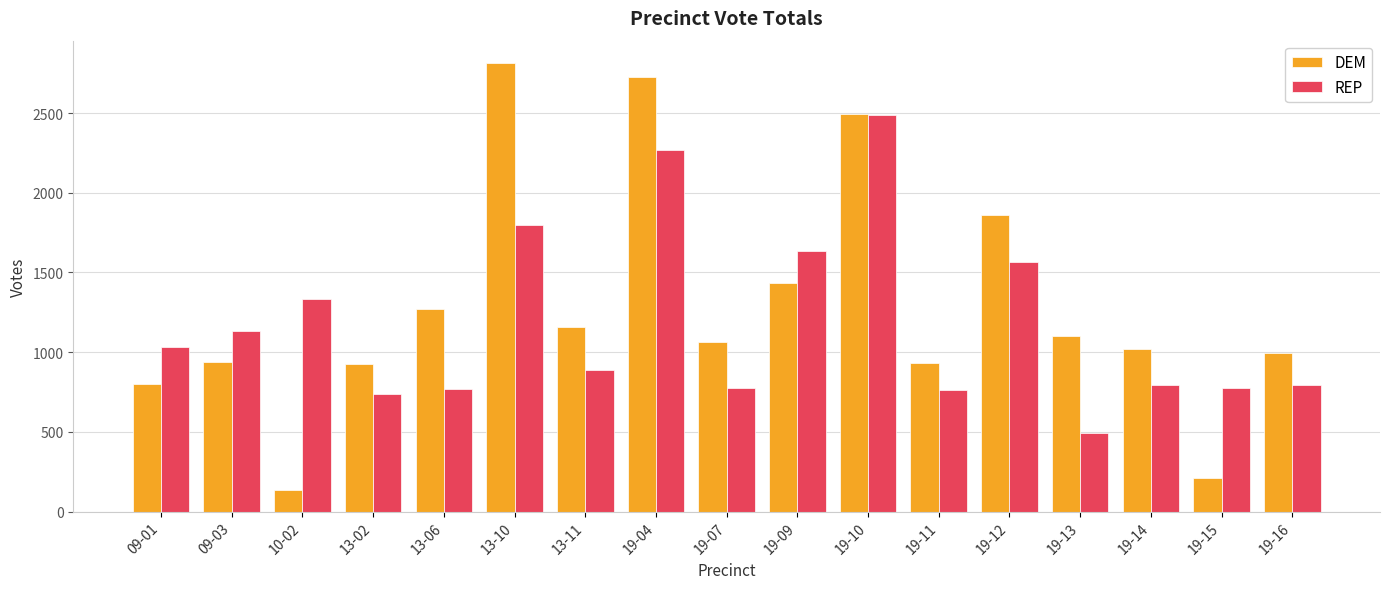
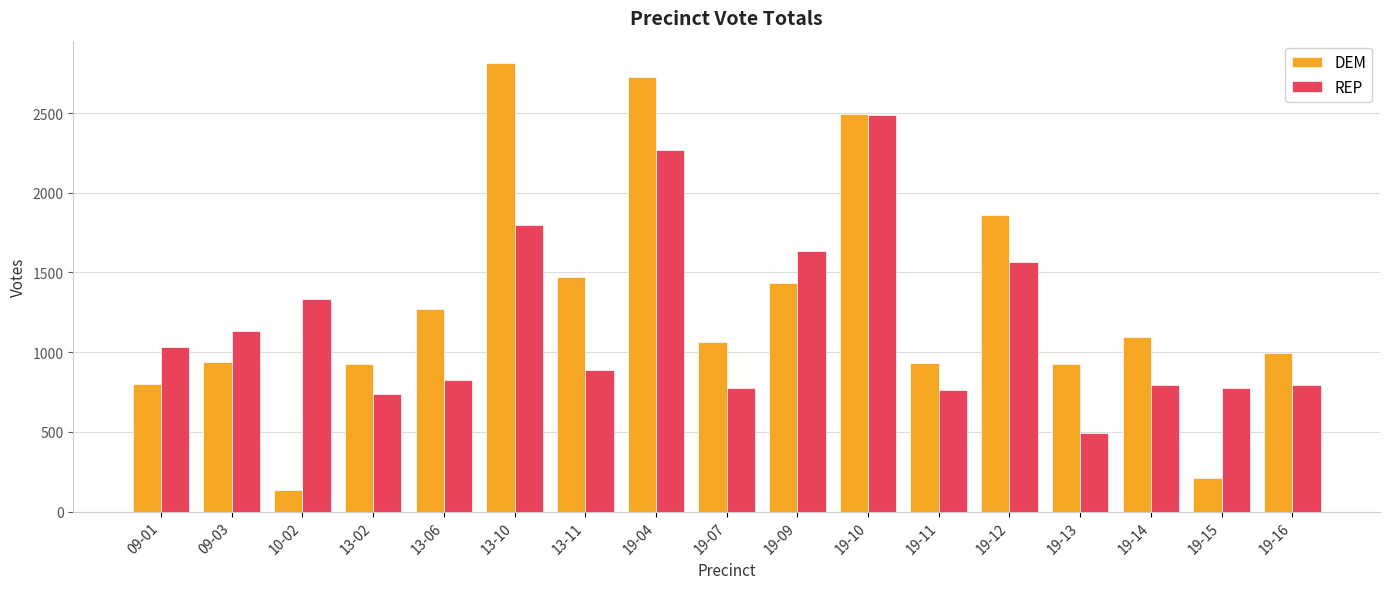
  {
    "DEM": {
      "09-01": 800,
      "09-03": 940,
      "10-02": 140,
      "13-02": 920,
      "13-06": 1270,
      "13-10": 2810,
-     "13-11": 1160,
+     "13-11": 1470,
      "19-04": 2730,
      "19-07": 1060,
      "19-09": 1430,
      "19-10": 2490,
      "19-11": 930,
      "19-12": 1860,
-     "19-13": 1100,
-     "19-14": 1020,
+     "19-13": 920,
+     "19-14": 1090,
      "19-15": 210,
      "19-16": 1000
    },
    "REP": {
      "09-01": 1030,
      "09-03": 1130,
      "10-02": 1330,
      "13-02": 740,
-     "13-06": 770,
+     "13-06": 830,
      "13-10": 1800,
      "13-11": 890,
      "19-04": 2270,
      "19-07": 780,
      "19-09": 1630,
      "19-10": 2490,
      "19-11": 770,
      "19-12": 1570,
      "19-13": 490,
      "19-14": 790,
      "19-15": 780,
      "19-16": 800
    }
  }
